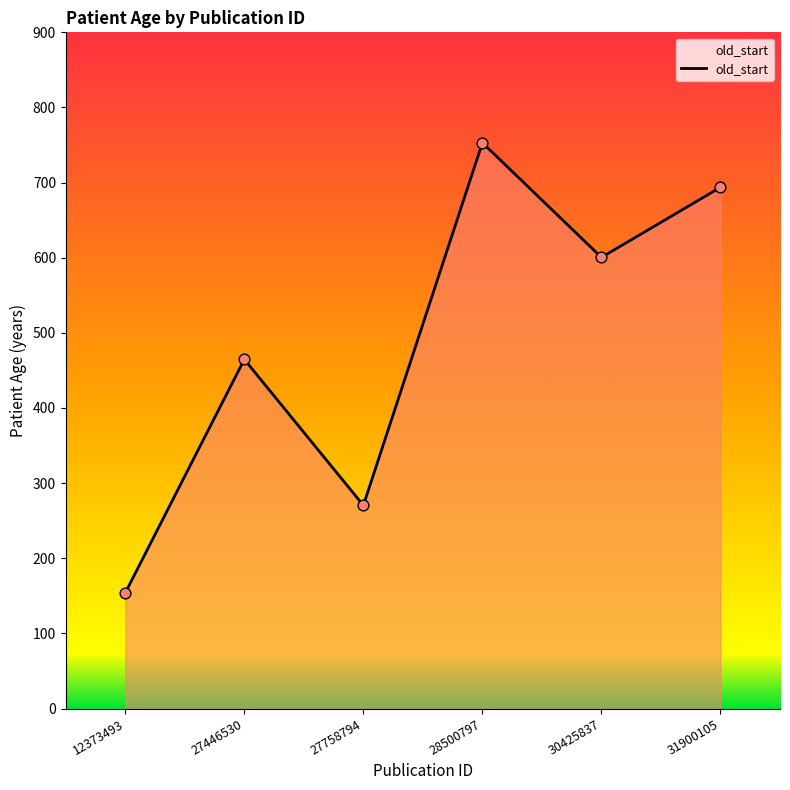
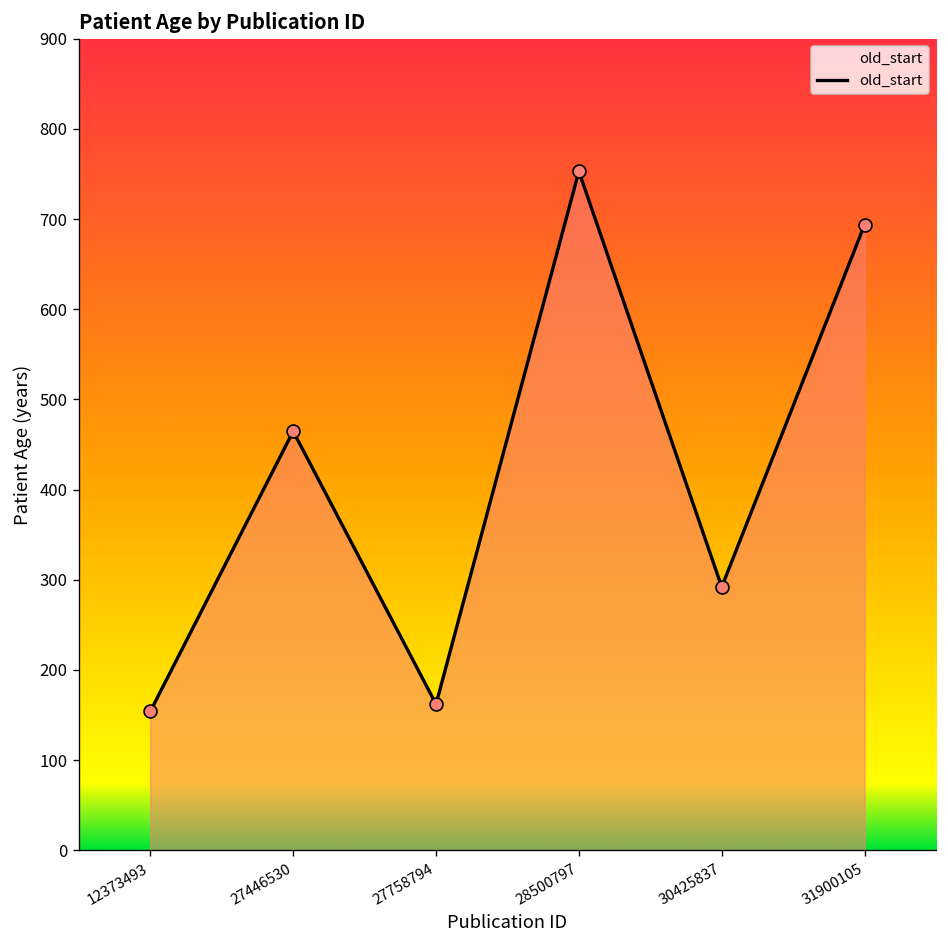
  {
    "12373493": 150,
    "27446530": 460,
-   "27758794": 270,
+   "27758794": 160,
    "28500797": 750,
-   "30425837": 600,
+   "30425837": 290,
    "31900105": 690
  }
